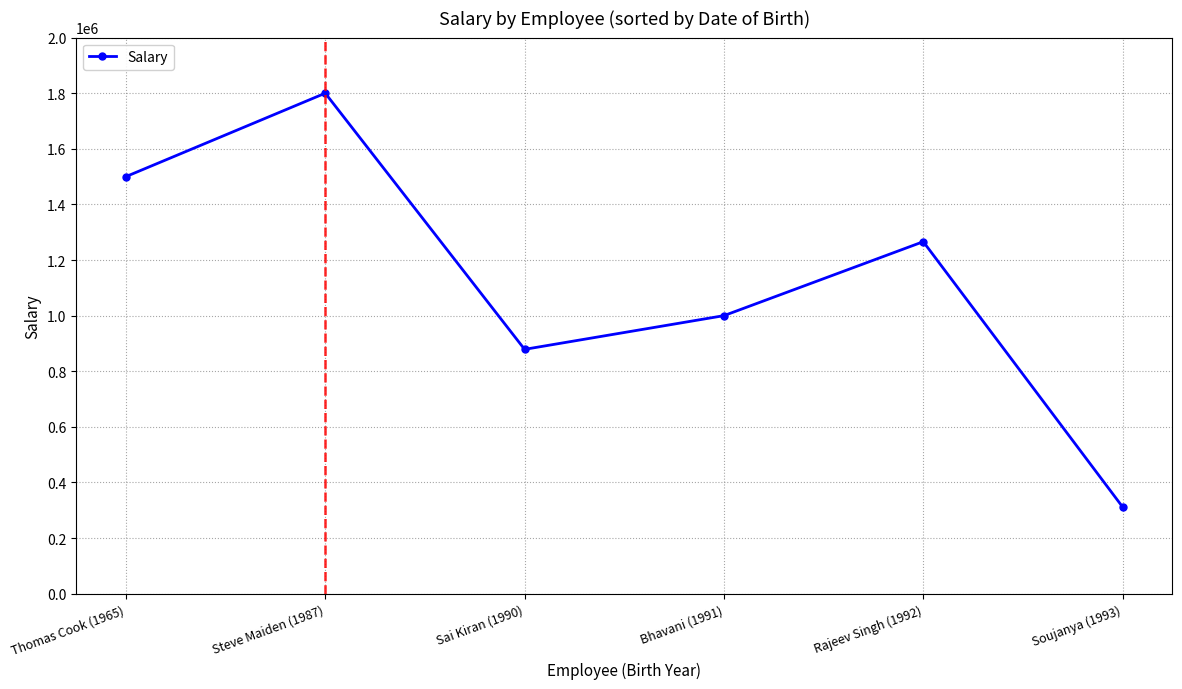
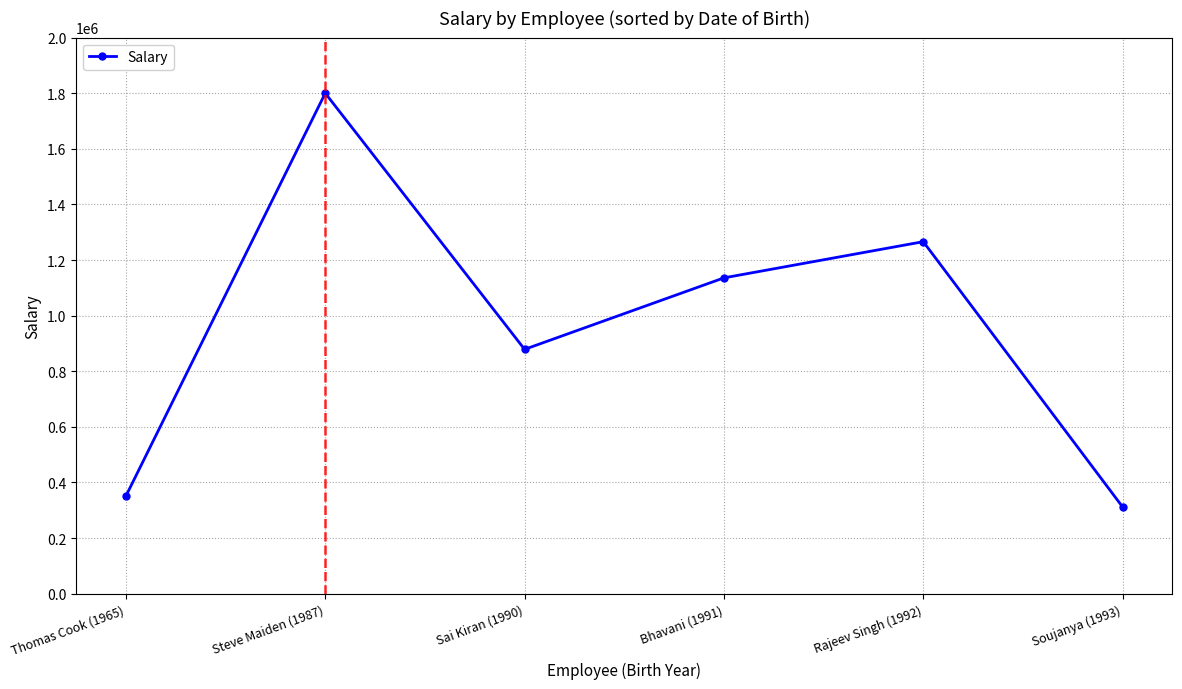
  {
-   "Thomas Cook (1965)": 1500000,
+   "Thomas Cook (1965)": 350000,
    "Steve Maiden (1987)": 1800000,
    "Sai Kiran (1990)": 880000,
-   "Bhavani (1991)": 1000000,
+   "Bhavani (1991)": 1140000,
    "Rajeev Singh (1992)": 1270000,
    "Soujanya (1993)": 310000
  }
